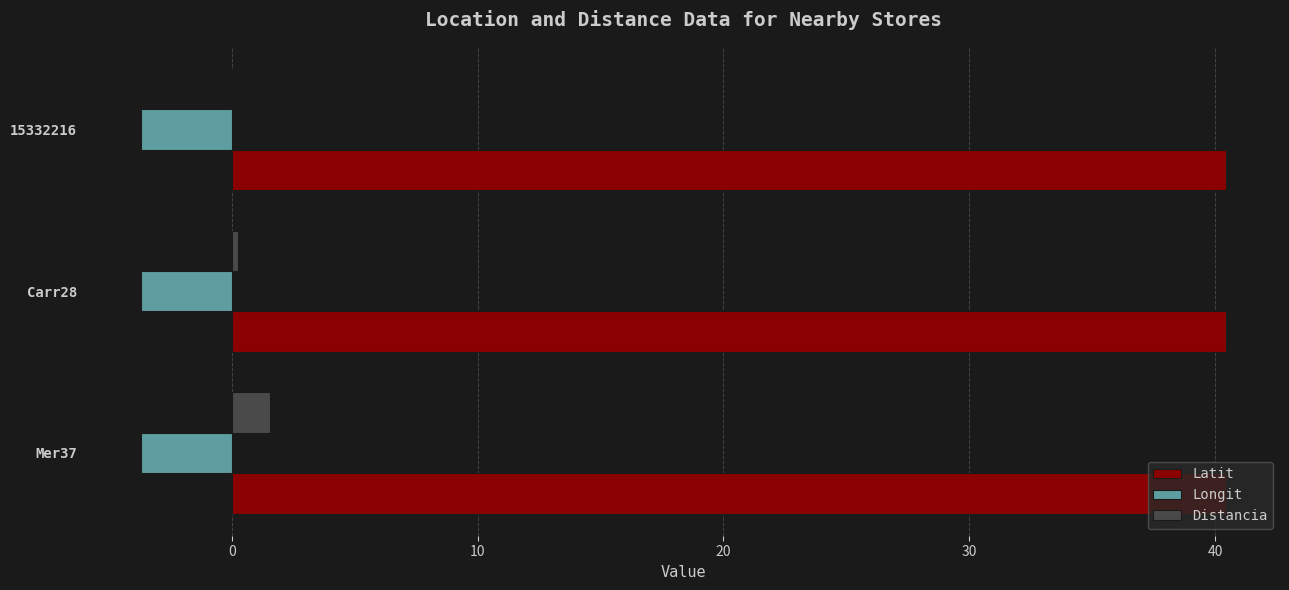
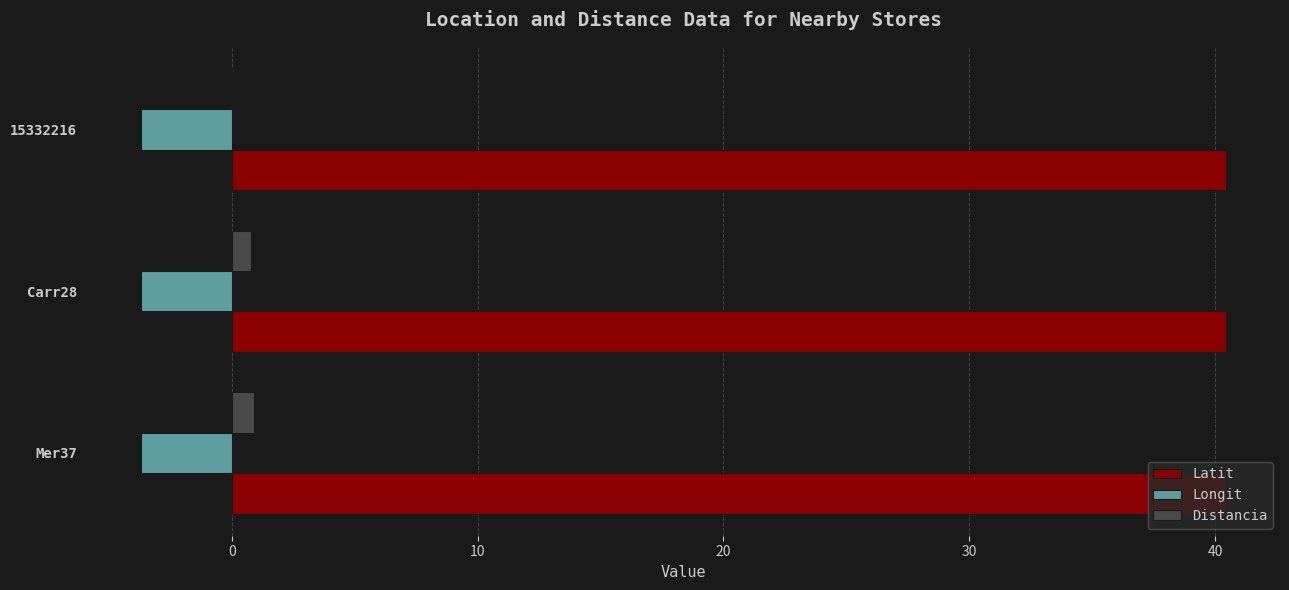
  {
    "Latit": {
      "15332216": 40.4,
      "Carr28": 40.4
    },
    "Longit": {
      "15332216": -3.7,
      "Carr28": -3.7,
      "Mer37": -3.7
    },
    "Distancia": {
      "15332216": 0.0,
-     "Carr28": 0.3,
-     "Mer37": 1.6
+     "Carr28": 0.8,
+     "Mer37": 0.9
    }
  }
